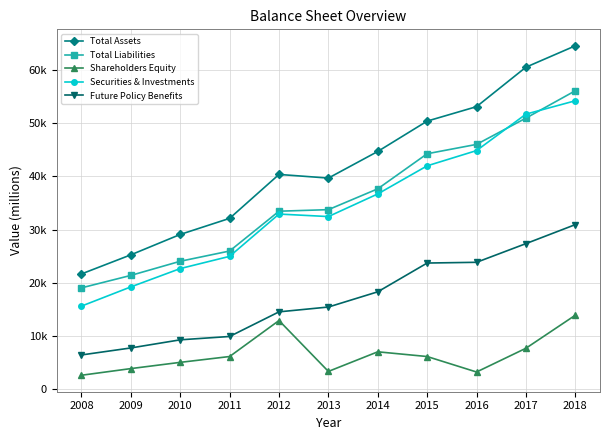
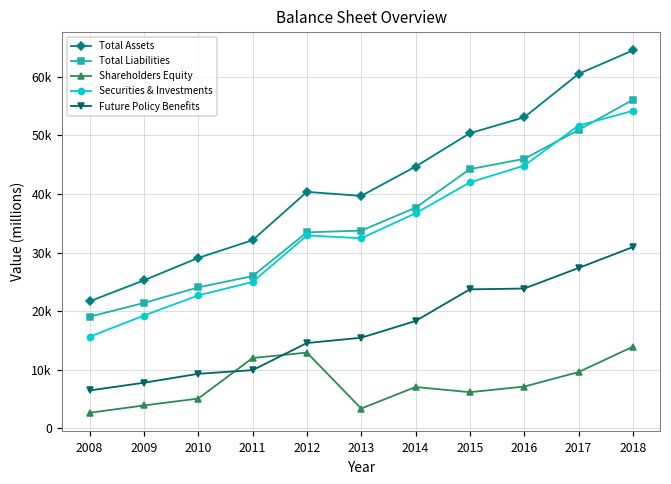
  {
    "Shareholders Equity": {
      "2008": 3000,
      "2009": 4000,
      "2010": 5000,
-     "2011": 6000,
+     "2011": 12000,
      "2012": 13000,
      "2013": 3000,
      "2014": 7000,
      "2015": 6000,
-     "2016": 3000,
-     "2017": 8000,
+     "2016": 7000,
+     "2017": 10000,
      "2018": 14000
    }
  }
